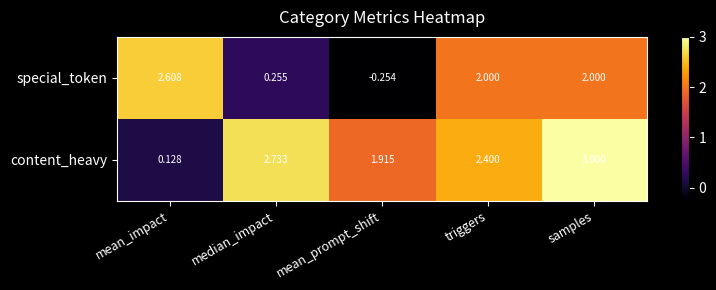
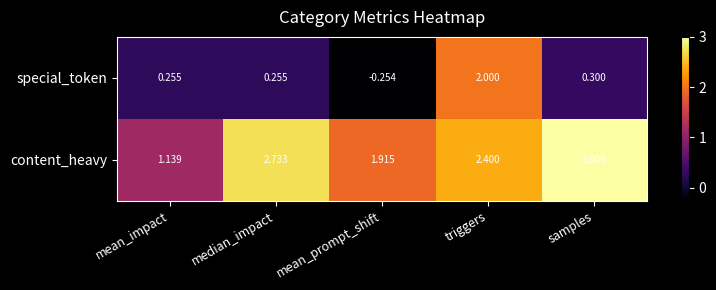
  {
    "special_token": {
-     "mean_impact": 2.608,
+     "mean_impact": 0.255,
      "median_impact": 0.255,
      "mean_prompt_shift": -0.254,
      "triggers": 2.000,
-     "samples": 2.000
+     "samples": 0.300
    },
    "content_heavy": {
-     "mean_impact": 0.128,
+     "mean_impact": 1.139,
      "median_impact": 2.733,
      "mean_prompt_shift": 1.915,
      "triggers": 2.400,
      "samples": 3.000
    }
  }
